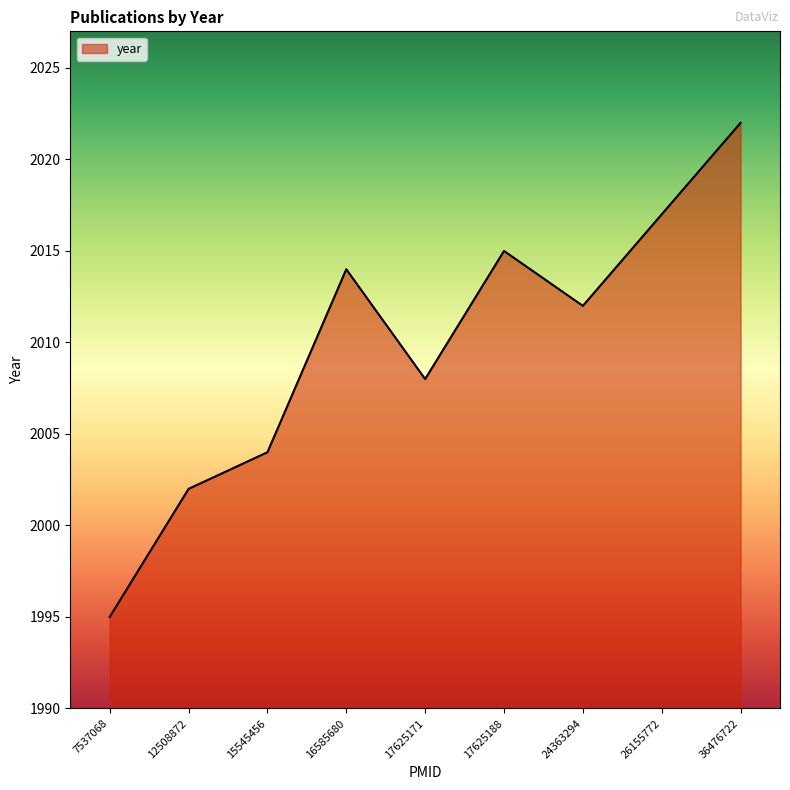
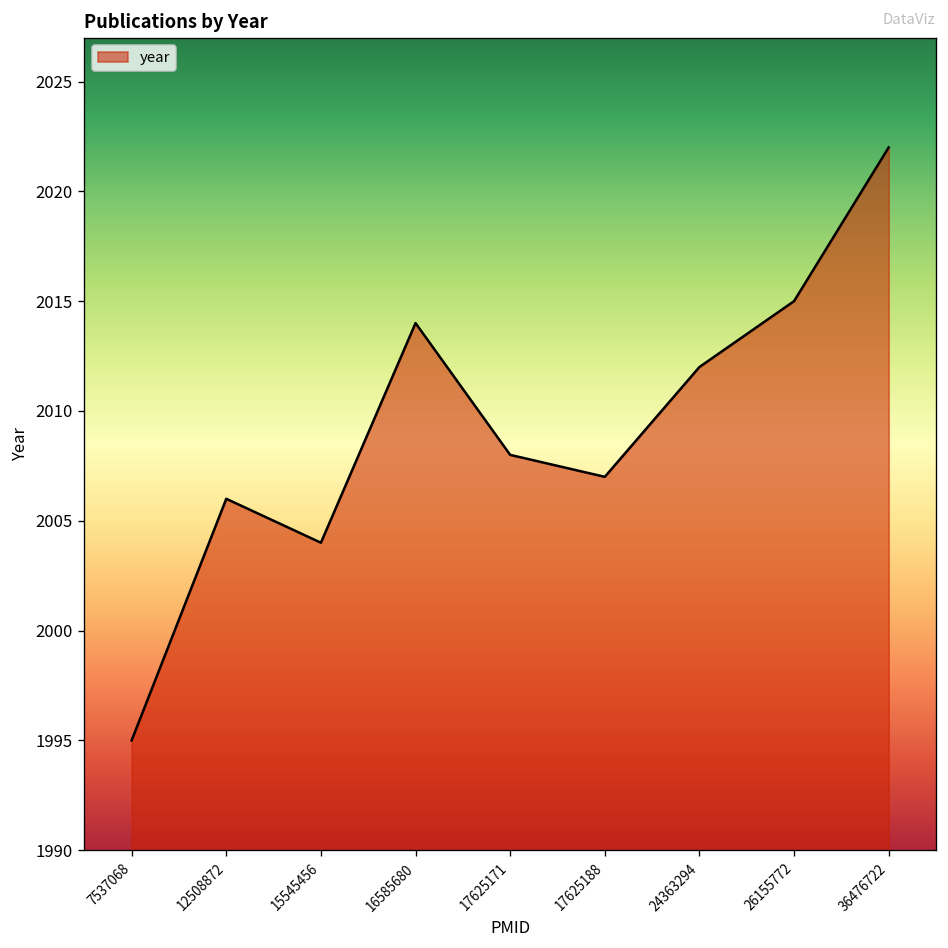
  {
    "7537068": 1995,
-   "12508872": 2002,
+   "12508872": 2006,
    "15545456": 2004,
    "16585680": 2014,
    "17625171": 2008,
-   "17625188": 2015,
+   "17625188": 2007,
    "24363294": 2012,
-   "26155772": 2017,
+   "26155772": 2015,
    "36476722": 2022
  }
